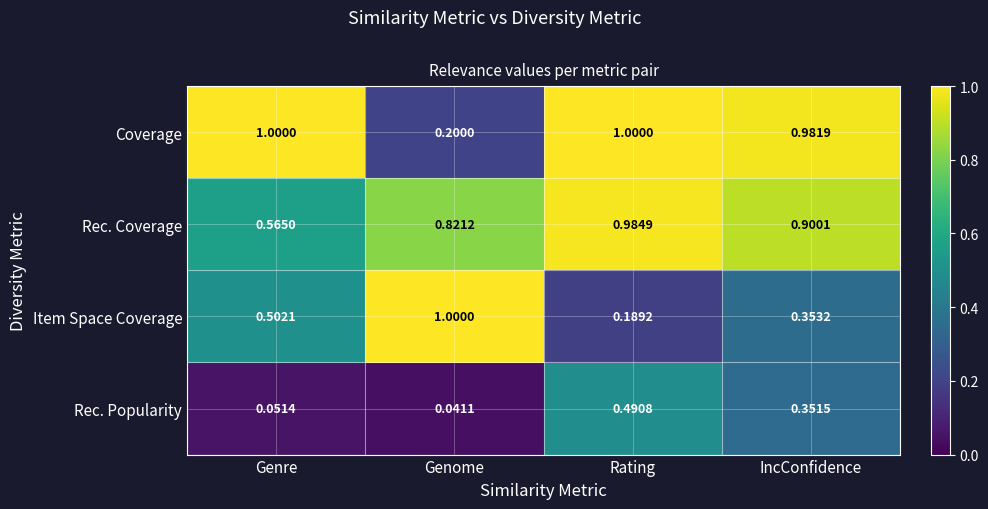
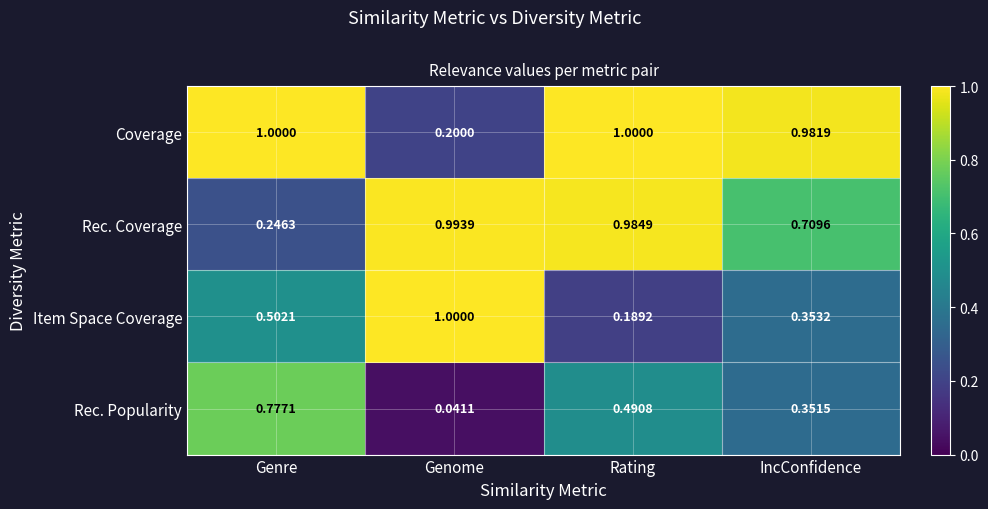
  {
    "Coverage": {
      "Genre": 1.0000,
      "Genome": 0.2000,
      "Rating": 1.0000,
      "IncConfidence": 0.9819
    },
    "Rec. Coverage": {
-     "Genre": 0.5650,
-     "Genome": 0.8212,
+     "Genre": 0.2463,
+     "Genome": 0.9939,
      "Rating": 0.9849,
-     "IncConfidence": 0.9001
+     "IncConfidence": 0.7096
    },
    "Item Space Coverage": {
      "Genre": 0.5021,
      "Genome": 1.0000,
      "Rating": 0.1892,
      "IncConfidence": 0.3532
    },
    "Rec. Popularity": {
-     "Genre": 0.0514,
+     "Genre": 0.7771,
      "Genome": 0.0411,
      "Rating": 0.4908,
      "IncConfidence": 0.3515
    }
  }
